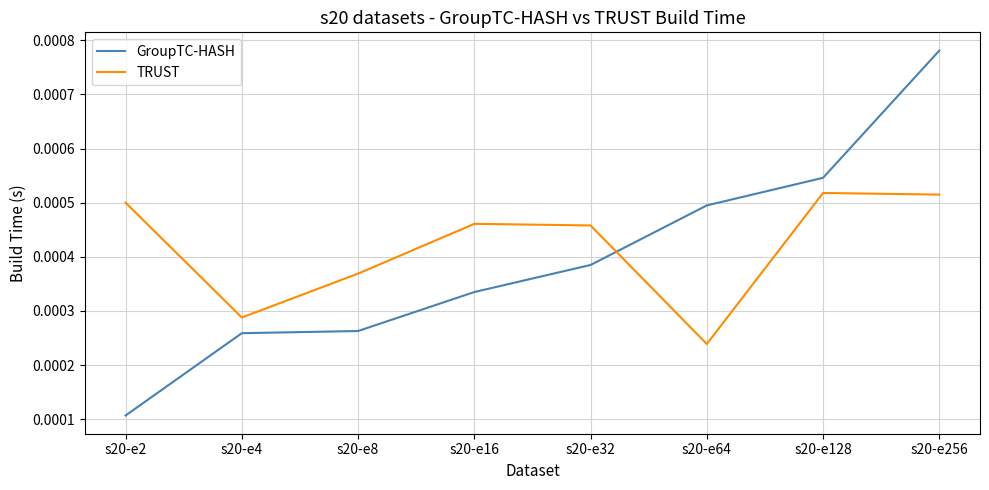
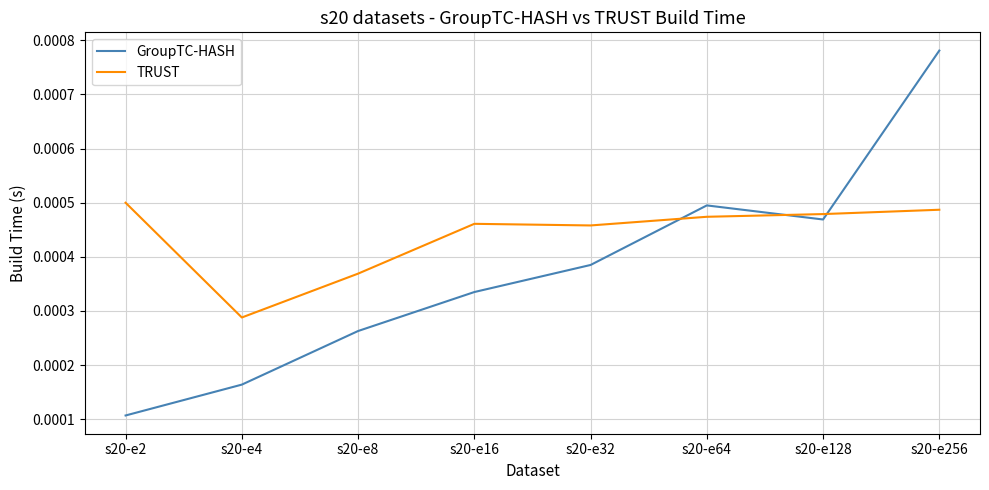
  {
    "GroupTC-HASH": {
      "s20-e2": 0.00011,
-     "s20-e4": 0.00026,
+     "s20-e4": 0.00016,
      "s20-e8": 0.00026,
      "s20-e16": 0.00034,
      "s20-e32": 0.00039,
      "s20-e64": 0.00050,
-     "s20-e128": 0.00055,
+     "s20-e128": 0.00047,
      "s20-e256": 0.00078
    },
    "TRUST": {
      "s20-e2": 0.00050,
      "s20-e4": 0.00029,
      "s20-e8": 0.00037,
      "s20-e16": 0.00046,
      "s20-e32": 0.00046,
-     "s20-e64": 0.00024,
-     "s20-e128": 0.00052,
-     "s20-e256": 0.00052
+     "s20-e64": 0.00047,
+     "s20-e128": 0.00048,
+     "s20-e256": 0.00049
    }
  }
